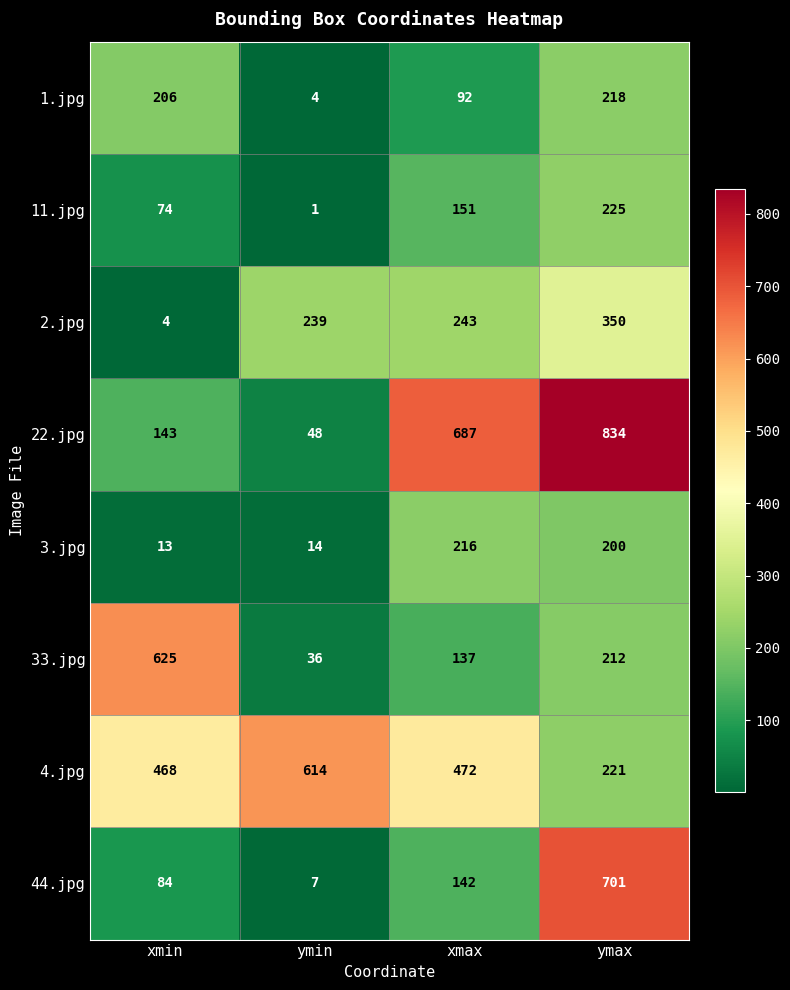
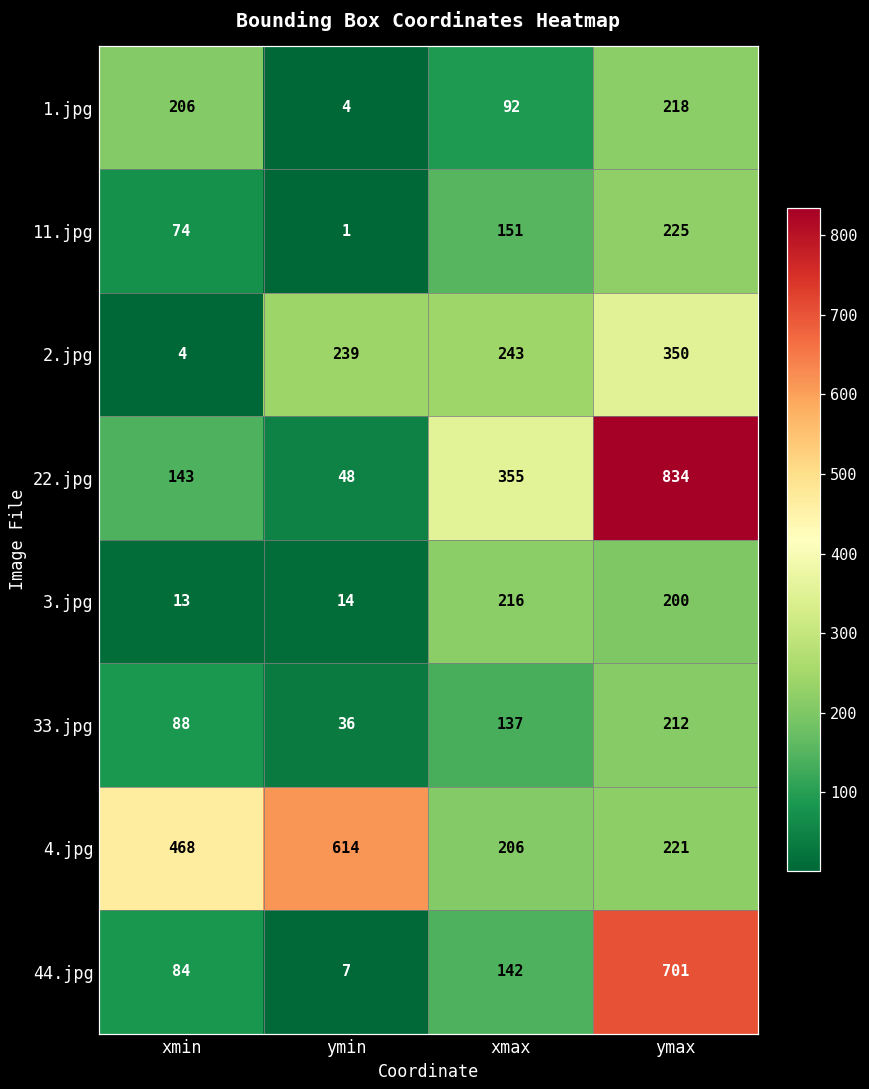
  {
    "1.jpg": {
      "xmin": 206,
      "ymin": 4,
      "xmax": 92,
      "ymax": 218
    },
    "11.jpg": {
      "xmin": 74,
      "ymin": 1,
      "xmax": 151,
      "ymax": 225
    },
    "2.jpg": {
      "xmin": 4,
      "ymin": 239,
      "xmax": 243,
      "ymax": 350
    },
    "22.jpg": {
      "xmin": 143,
      "ymin": 48,
-     "xmax": 687,
+     "xmax": 355,
      "ymax": 834
    },
    "3.jpg": {
      "xmin": 13,
      "ymin": 14,
      "xmax": 216,
      "ymax": 200
    },
    "33.jpg": {
-     "xmin": 625,
+     "xmin": 88,
      "ymin": 36,
      "xmax": 137,
      "ymax": 212
    },
    "4.jpg": {
      "xmin": 468,
      "ymin": 614,
-     "xmax": 472,
+     "xmax": 206,
      "ymax": 221
    },
    "44.jpg": {
      "xmin": 84,
      "ymin": 7,
      "xmax": 142,
      "ymax": 701
    }
  }
